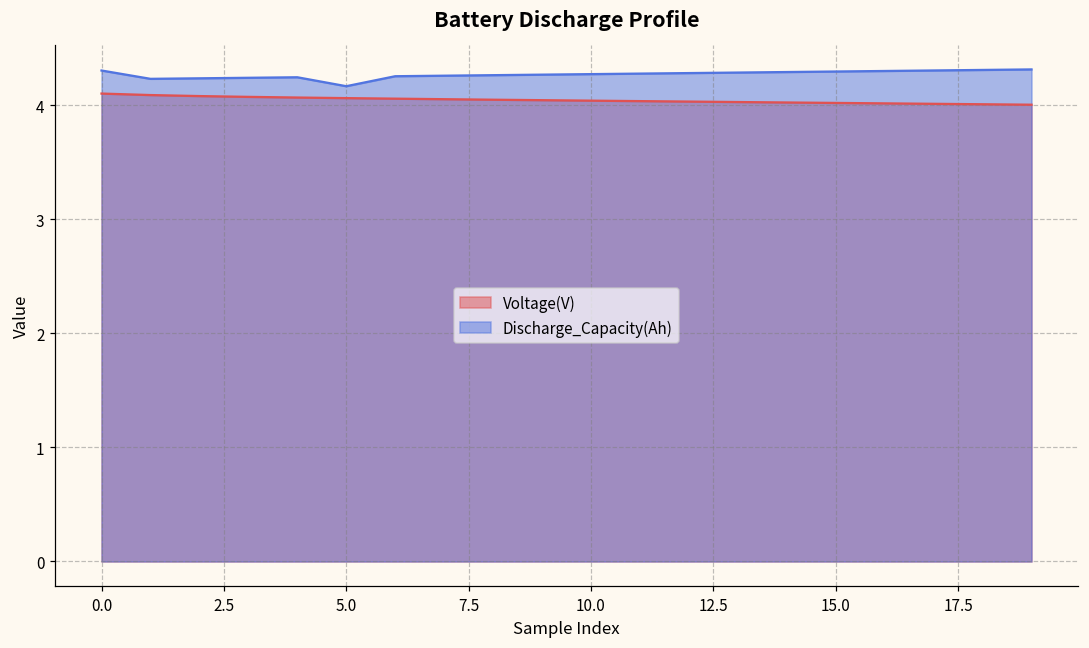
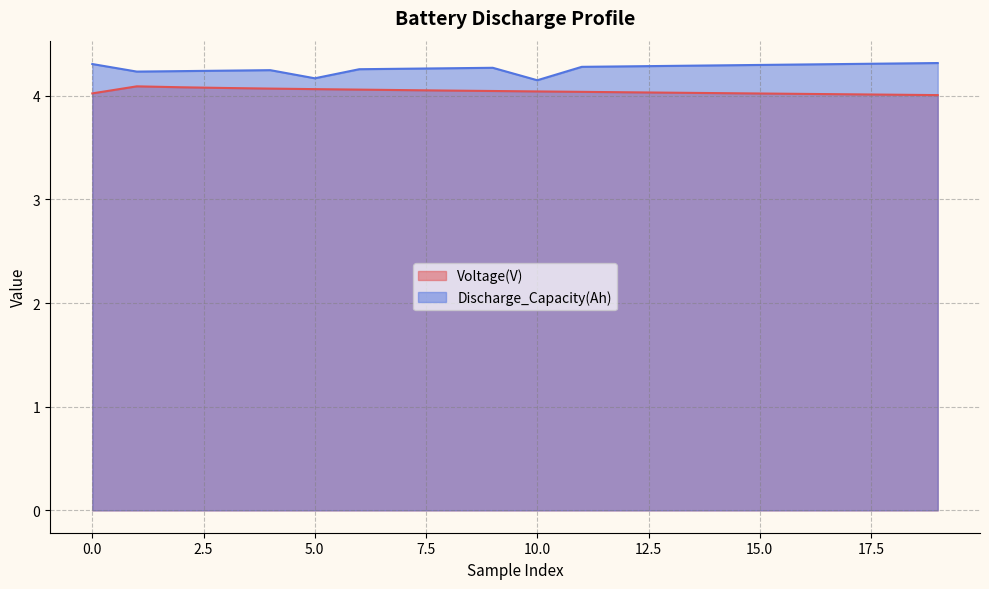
  {
    "Voltage(V)": {
-     "0.0": 4.10,
+     "0.0": 4.02,
      "5.0": 4.06,
      "10.0": 4.04,
      "15.0": 4.02
    },
    "Discharge_Capacity(Ah)": {
      "0.0": 4.31,
      "5.0": 4.17,
-     "10.0": 4.27,
+     "10.0": 4.15,
      "15.0": 4.30
    }
  }
